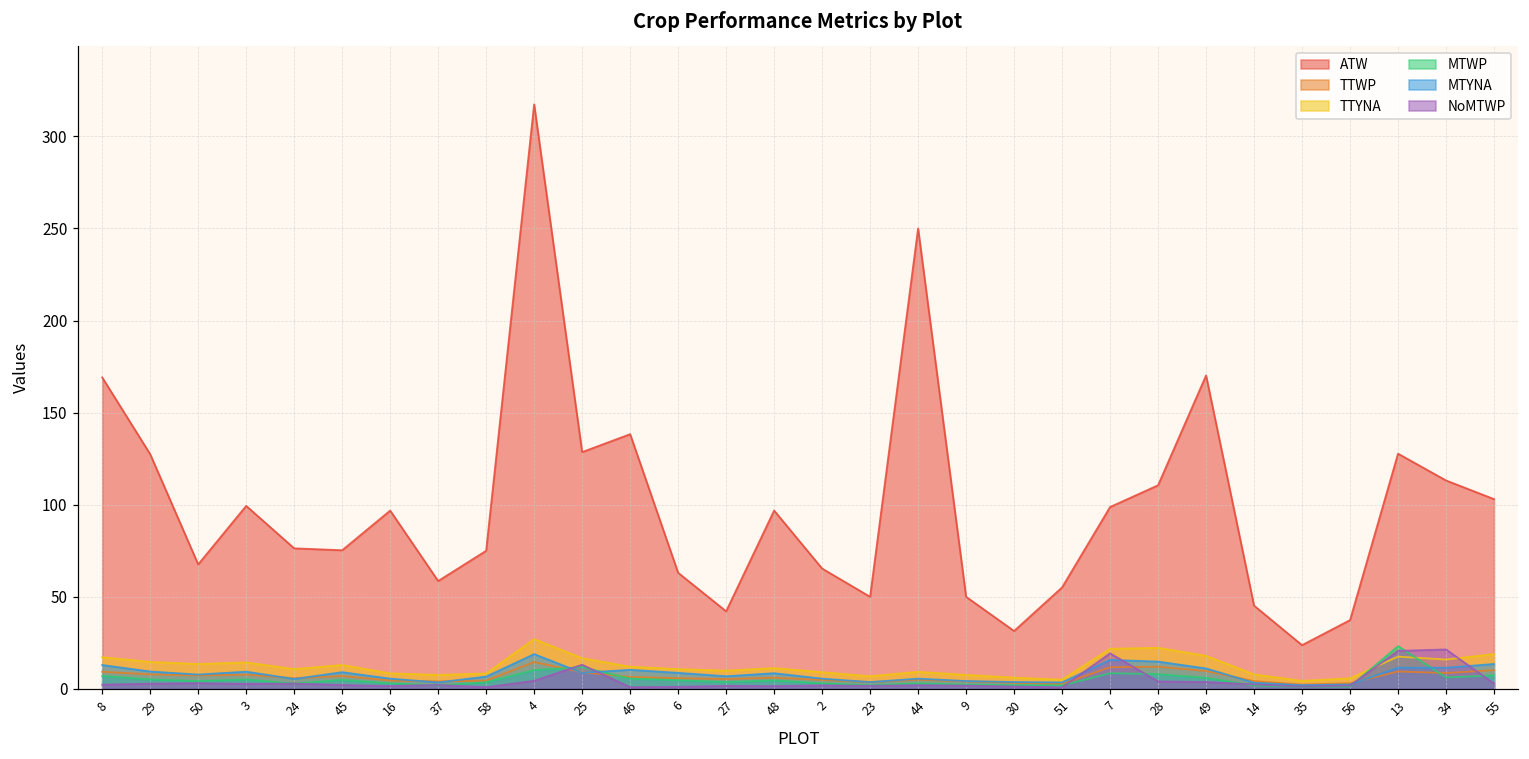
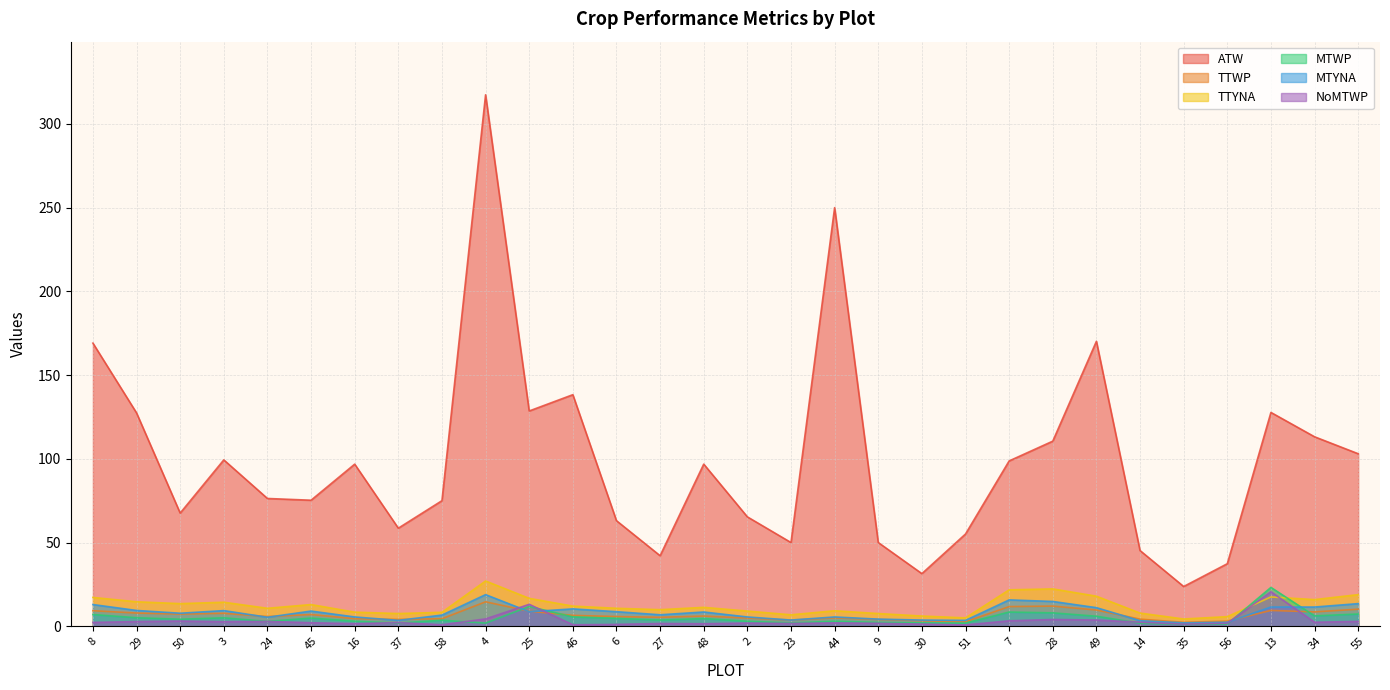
  {
    "TTYNA": {
      "8": 17,
      "29": 15,
      "50": 14,
      "3": 14,
      "24": 11,
      "45": 13,
      "16": 8,
      "37": 8,
      "58": 8,
      "4": 27,
      "25": 17,
      "46": 12,
      "6": 11,
      "27": 10,
      "48": 11,
      "2": 9,
      "23": 7,
      "44": 9,
      "9": 8,
      "30": 6,
      "7": 22,
      "28": 22,
      "49": 18,
      "14": 8,
      "35": 4,
      "56": 6,
      "13": 18,
      "34": 16,
      "55": 19
    },
    "MTWP": {
      "8": 7,
      "29": 5,
      "3": 5,
      "45": 5,
-     "4": 10,
+     "4": 2,
      "27": 4,
      "48": 5,
      "7": 9,
      "28": 8,
      "49": 6,
      "13": 23,
      "34": 6,
      "55": 7
    },
    "MTYNA": {
      "8": 13,
      "29": 9,
      "3": 9,
      "45": 9,
      "58": 7,
      "4": 19,
      "46": 10,
      "6": 9,
      "48": 9,
      "7": 16,
      "28": 15,
      "13": 11,
      "34": 11,
      "55": 14
    },
    "NoMTWP": {
      "8": 2,
      "29": 3,
      "3": 3,
      "45": 2,
      "58": 1,
      "4": 4,
      "46": 1,
      "6": 1,
      "27": 2,
      "48": 2,
-     "7": 19,
+     "7": 3,
      "28": 4,
      "49": 4,
      "13": 21,
-     "34": 21,
+     "34": 2,
      "55": 3
    }
  }
